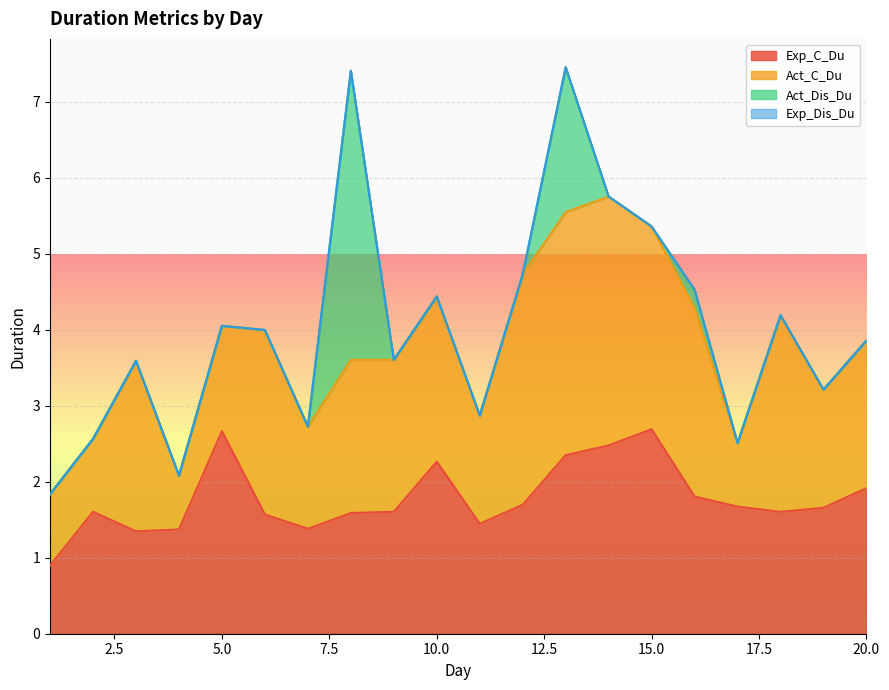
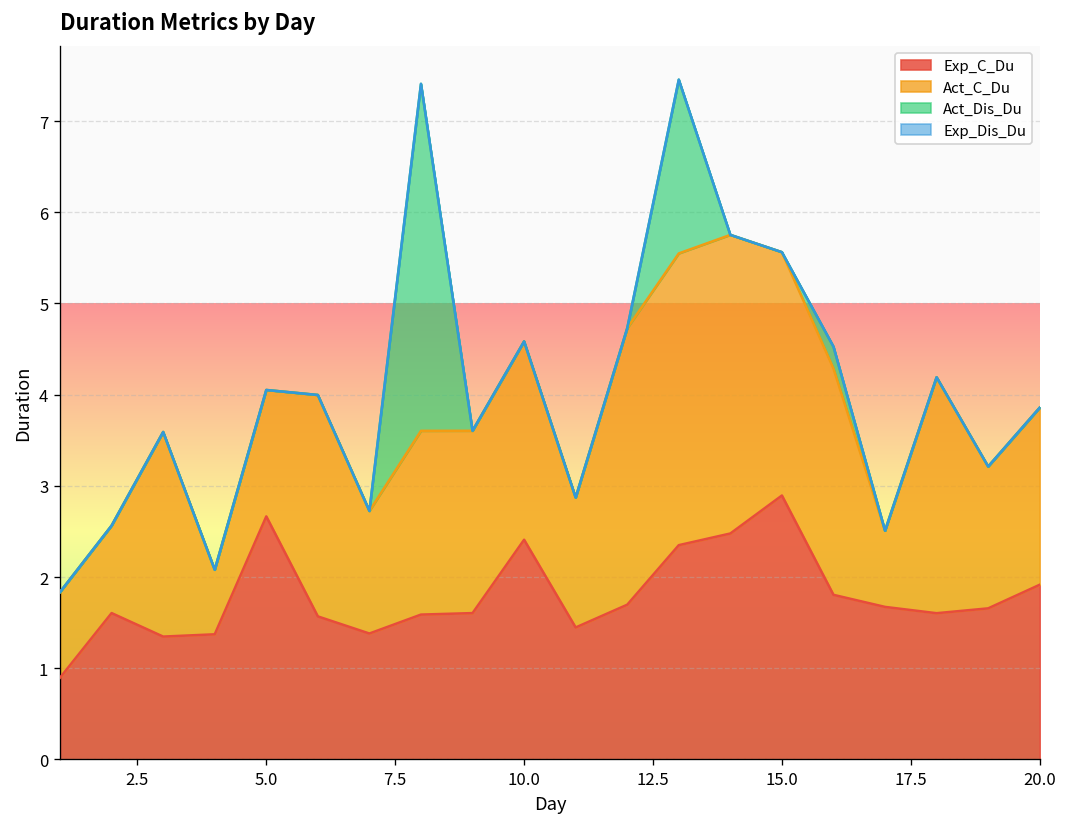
  {
    "Exp_C_Du": {
      "5.0": 2.7,
-     "10.0": 2.3,
-     "15.0": 2.7,
+     "10.0": 2.4,
+     "15.0": 2.9,
      "20.0": 1.9
    }
  }
